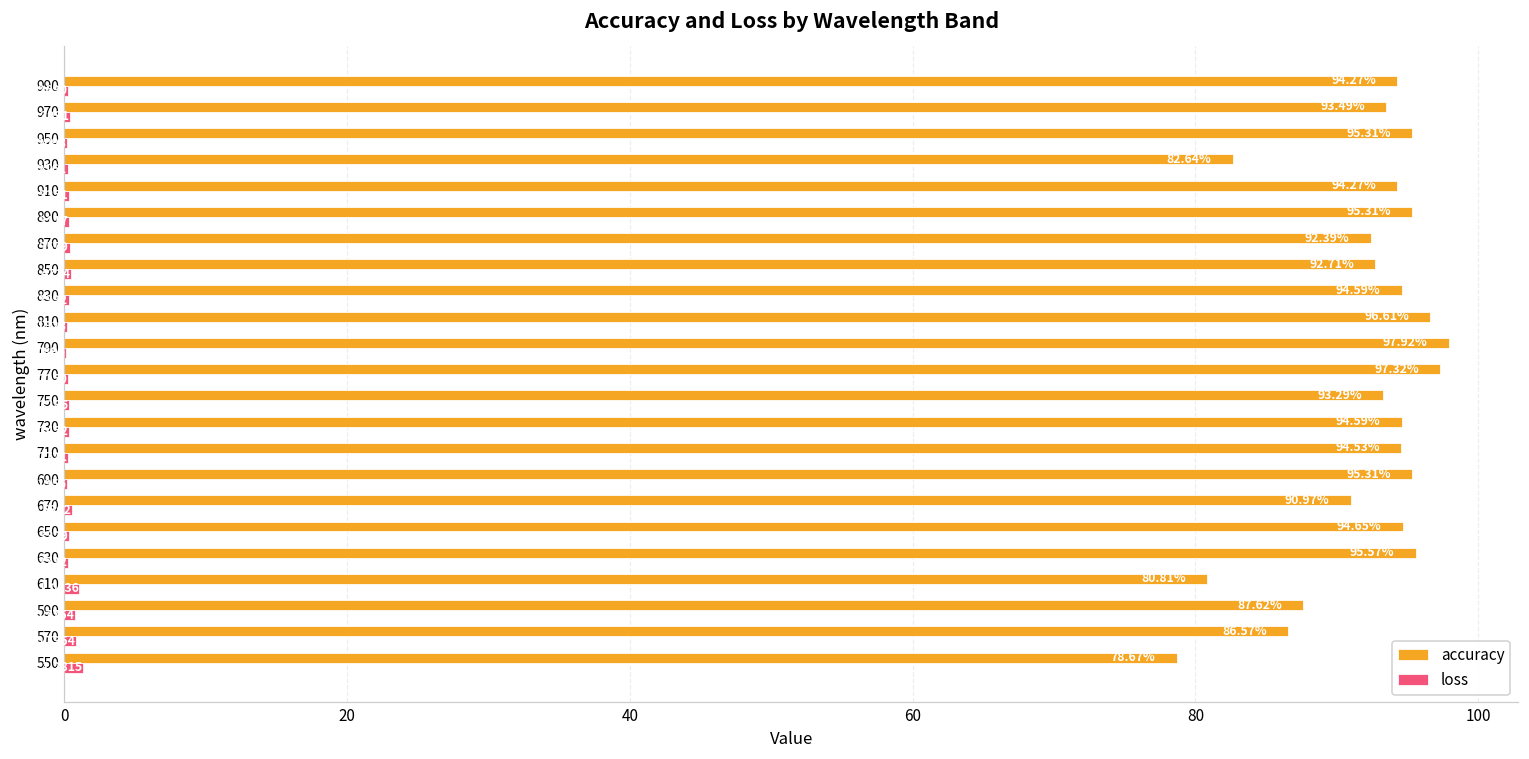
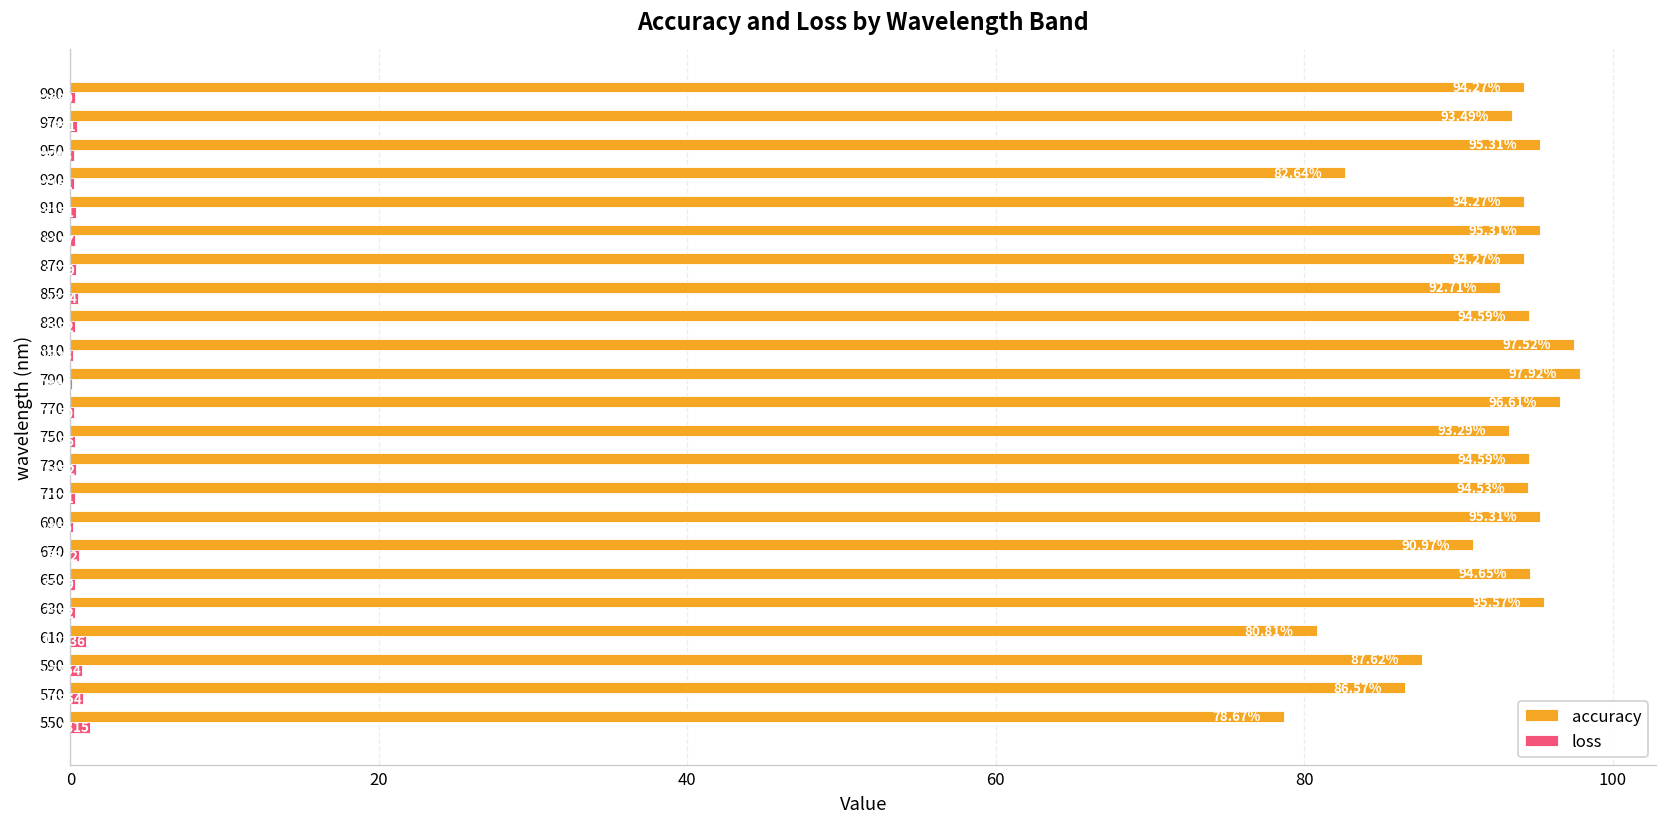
  {
    "accuracy": {
      "990": "94.27%",
      "970": "93.49%",
      "950": "95.31%",
      "910": "94.27%",
      "890": "95.31%",
-     "870": "92.39%",
+     "870": "94.27%",
      "850": "92.71%",
      "830": "94.59%",
-     "810": "96.6",
+     "810": "97.5",
      "790": "97.92%",
-     "770": "97.3",
+     "770": "96.6",
      "750": "93.29%",
      "730": "94.59%",
      "690": "95.31%",
      "670": "90.97%",
      "630": "95.57%",
      "590": "87.62%",
      "570": "86.57%",
      "550": "78.67%"
    },
    "loss": {
      "990": "0.3",
      "970": "0.4",
      "950": "0.2",
      "930": "0.2",
      "910": "0.3",
      "890": "0.3",
      "870": "0.4",
      "850": "0.5",
      "830": "0.3",
      "770": "0.2",
      "750": "0.3",
      "730": "0.3",
      "710": "0.3",
      "690": "0.2",
      "670": "0.5",
      "650": "0.3",
      "630": "0.3",
      "610": "1.0",
      "590": "0.8",
      "570": "0.8",
      "550": "1.3"
    }
  }
